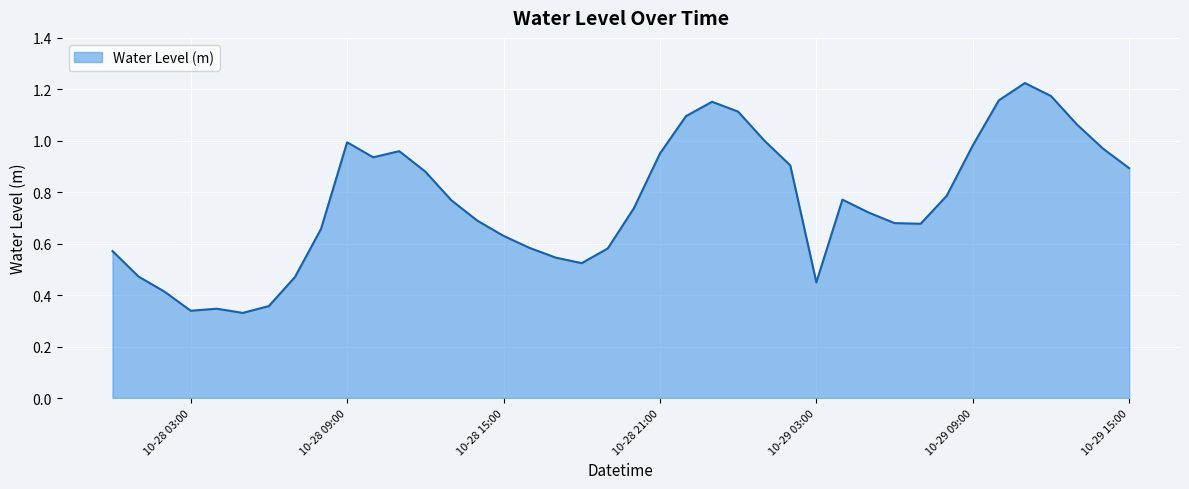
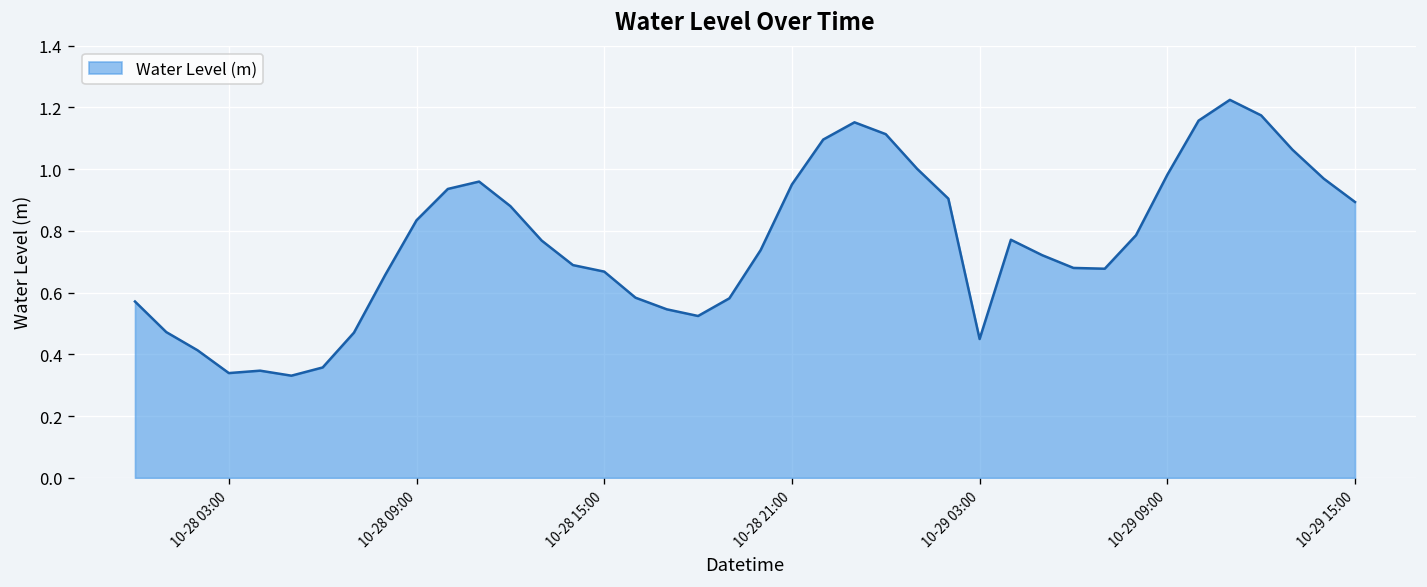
  {
    "10-28 03:00": 0.34,
-   "10-28 09:00": 0.99,
-   "10-28 15:00": 0.63,
+   "10-28 09:00": 0.83,
+   "10-28 15:00": 0.67,
    "10-28 21:00": 0.95,
    "10-29 03:00": 0.45,
    "10-29 09:00": 0.98,
    "10-29 15:00": 0.89
  }
